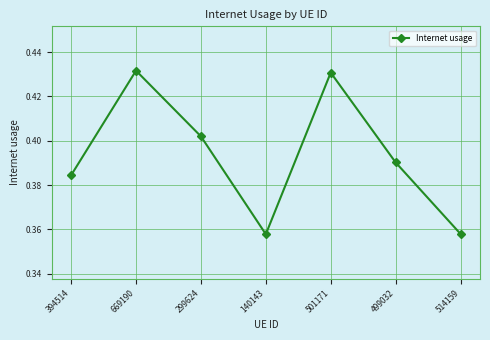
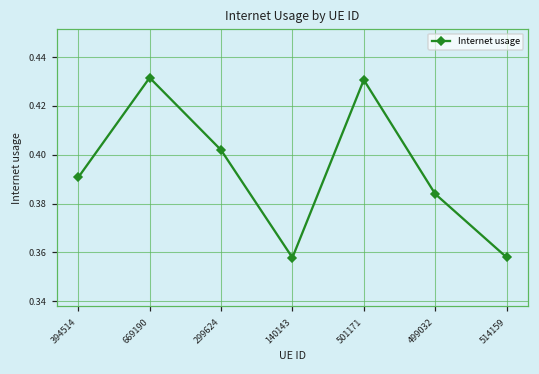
  {
-   "394514": 0.384,
+   "394514": 0.391,
    "669190": 0.432,
    "299624": 0.402,
    "140143": 0.358,
    "501171": 0.431,
-   "499032": 0.390,
+   "499032": 0.384,
    "514159": 0.358
  }
